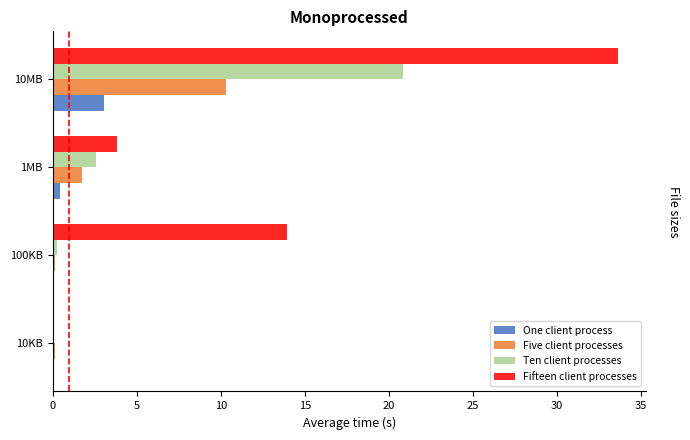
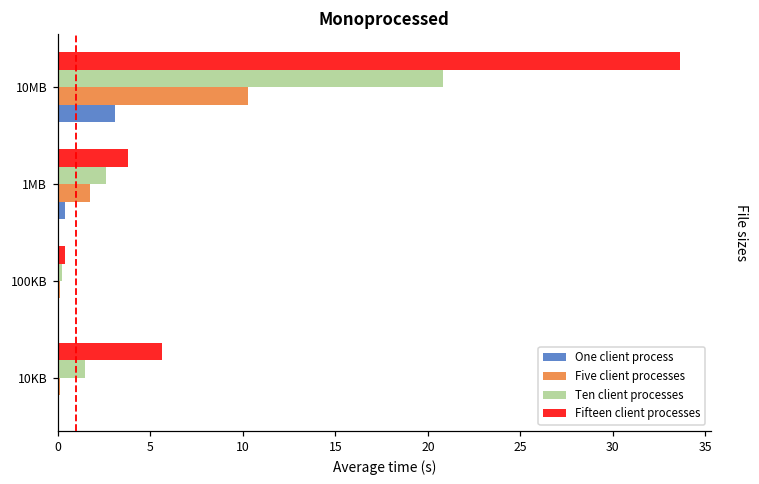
  {
    "One client process": {
      "10MB": 3.1,
      "1MB": 0.4
    },
    "Five client processes": {
      "10MB": 10.3,
      "1MB": 1.8
    },
    "Ten client processes": {
      "10MB": 20.8,
      "1MB": 2.6,
      "100KB": 0.2,
-     "10KB": 0.1
+     "10KB": 1.5
    },
    "Fifteen client processes": {
      "10MB": 33.6,
      "1MB": 3.8,
-     "100KB": 13.9,
-     "10KB": 0.1
+     "100KB": 0.4,
+     "10KB": 5.6
    }
  }
